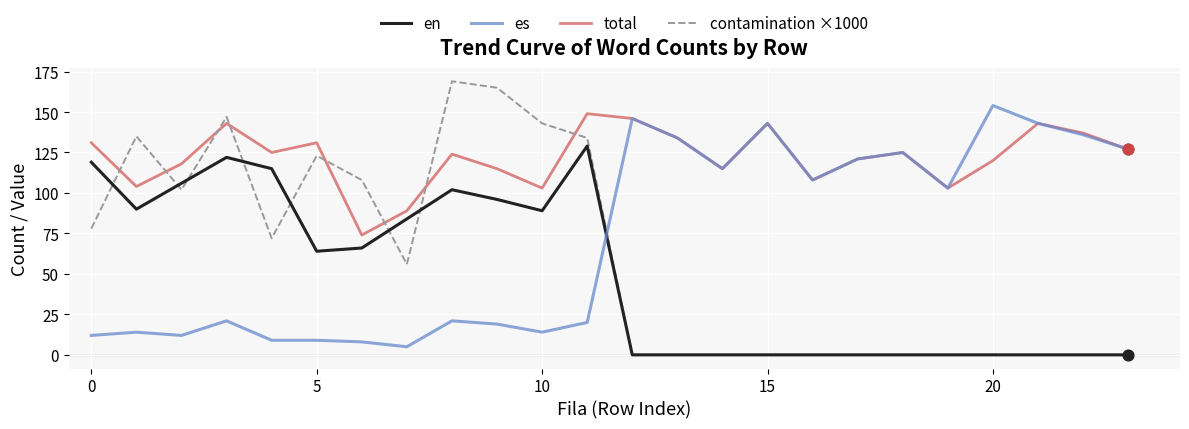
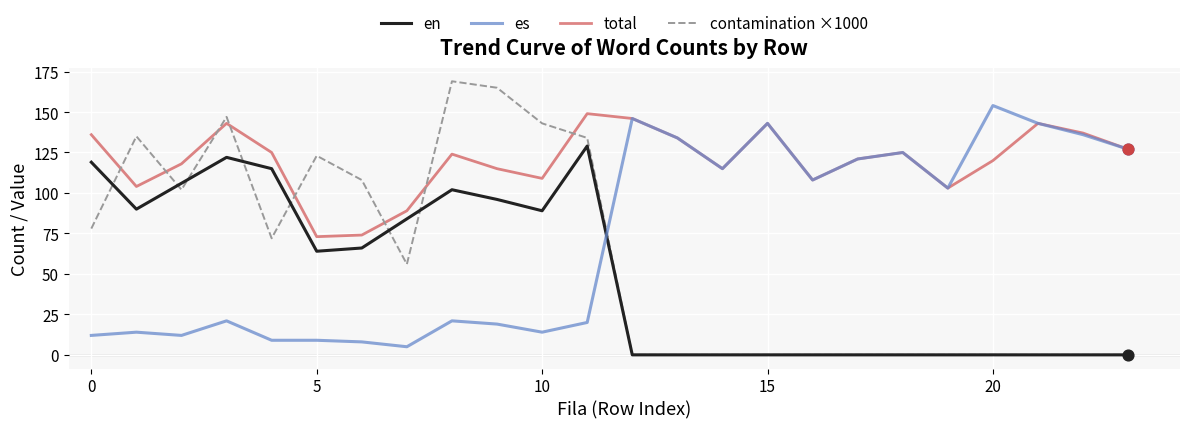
  {
    "total": {
-     "0": 131,
-     "5": 131,
-     "10": 103,
+     "0": 136,
+     "5": 73,
+     "10": 109,
      "20": 120
    },
    "contamination ×1000": {
      "0": 78,
      "5": 123,
      "10": 143
    }
  }
